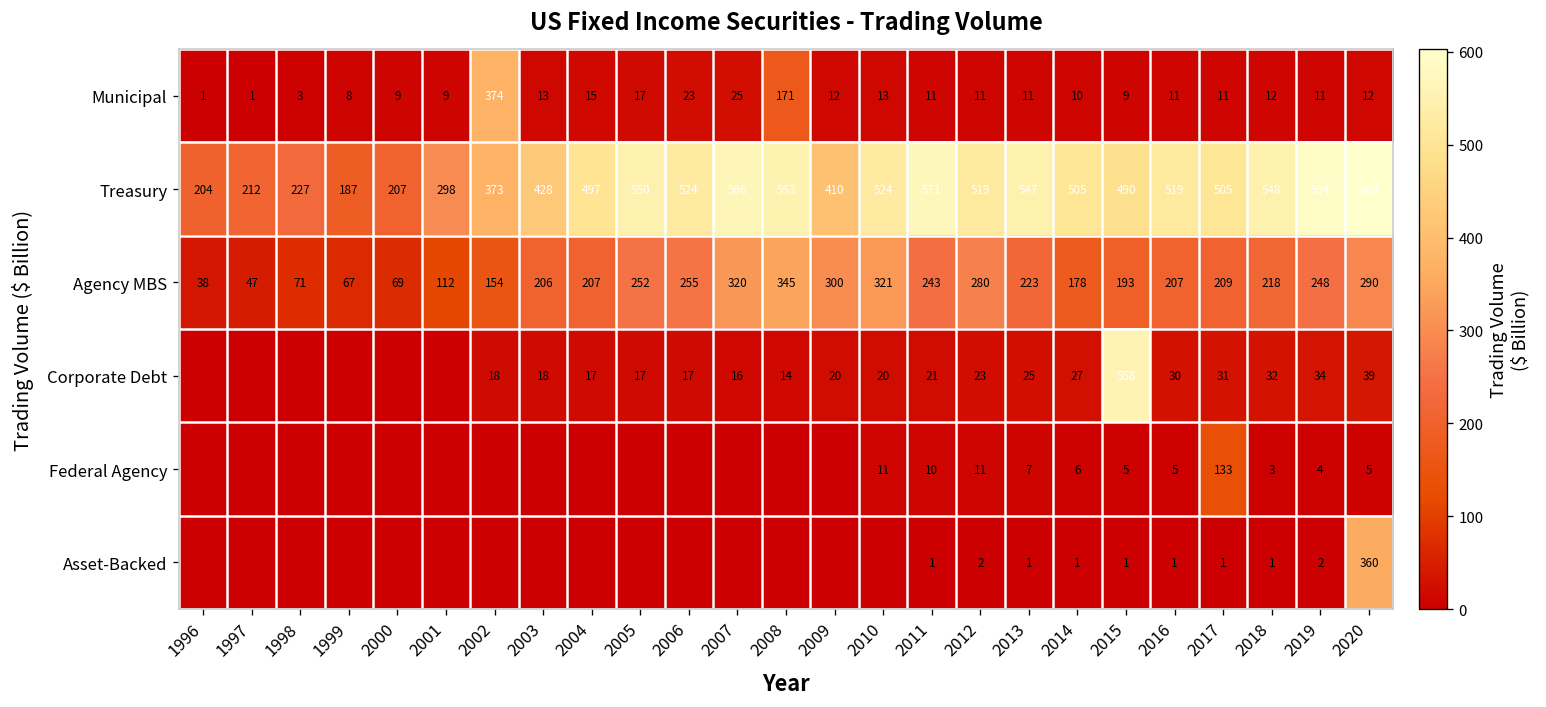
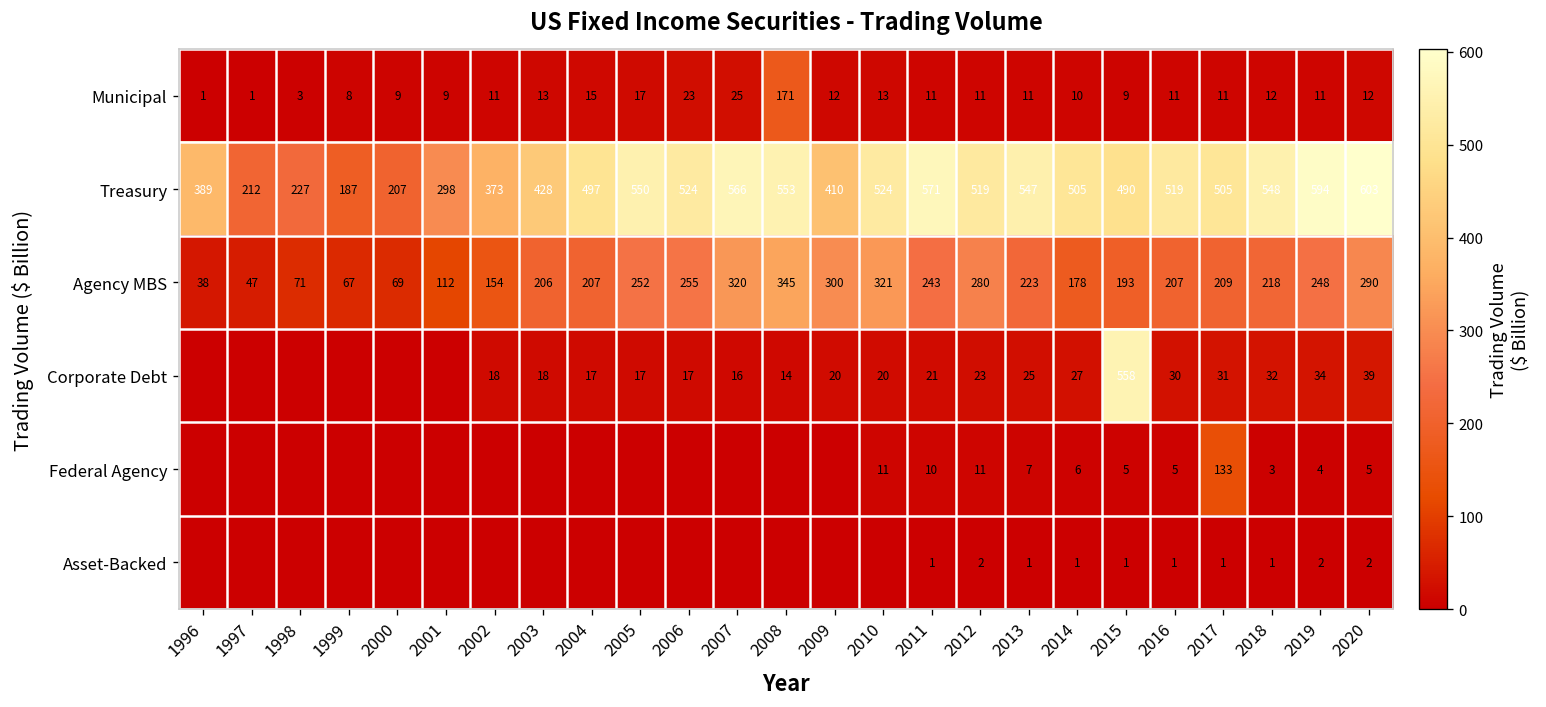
  {
    "Municipal": {
      "1996": 1,
      "1997": 1,
      "1998": 3,
      "1999": 8,
      "2000": 9,
      "2001": 9,
-     "2002": 374,
+     "2002": 11,
      "2003": 13,
      "2004": 15,
      "2005": 17,
      "2006": 23,
      "2007": 25,
      "2008": 171,
      "2009": 12,
      "2010": 13,
      "2011": 11,
      "2012": 11,
      "2013": 11,
      "2014": 10,
      "2015": 9,
      "2016": 11,
      "2017": 11,
      "2018": 12,
      "2019": 11,
      "2020": 12
    },
    "Treasury": {
-     "1996": 204,
+     "1996": 389,
      "1997": 212,
      "1998": 227,
      "1999": 187,
      "2000": 207,
      "2001": 298,
      "2002": 373,
      "2003": 428,
      "2004": 497,
      "2005": 550,
      "2006": 524,
      "2007": 566,
      "2008": 553,
      "2009": 410,
      "2010": 524,
      "2011": 571,
      "2012": 519,
      "2013": 547,
      "2014": 505,
      "2015": 490,
      "2016": 519,
      "2017": 505,
      "2018": 548,
      "2019": 594,
      "2020": 603
    },
    "Agency MBS": {
      "1996": 38,
      "1997": 47,
      "1998": 71,
      "1999": 67,
      "2000": 69,
      "2001": 112,
      "2002": 154,
      "2003": 206,
      "2004": 207,
      "2005": 252,
      "2006": 255,
      "2007": 320,
      "2008": 345,
      "2009": 300,
      "2010": 321,
      "2011": 243,
      "2012": 280,
      "2013": 223,
      "2014": 178,
      "2015": 193,
      "2016": 207,
      "2017": 209,
      "2018": 218,
      "2019": 248,
      "2020": 290
    },
    "Corporate Debt": {
      "2002": 18,
      "2003": 18,
      "2004": 17,
      "2005": 17,
      "2006": 17,
      "2007": 16,
      "2008": 14,
      "2009": 20,
      "2010": 20,
      "2011": 21,
      "2012": 23,
      "2013": 25,
      "2014": 27,
      "2015": 558,
      "2016": 30,
      "2017": 31,
      "2018": 32,
      "2019": 34,
      "2020": 39
    },
    "Federal Agency": {
      "2010": 11,
      "2011": 10,
      "2012": 11,
      "2013": 7,
      "2014": 6,
      "2015": 5,
      "2016": 5,
      "2017": 133,
      "2018": 3,
      "2019": 4,
      "2020": 5
    },
    "Asset-Backed": {
      "2011": 1,
      "2012": 2,
      "2013": 1,
      "2014": 1,
      "2015": 1,
      "2016": 1,
      "2017": 1,
      "2018": 1,
      "2019": 2,
-     "2020": 360
+     "2020": 2
    }
  }
